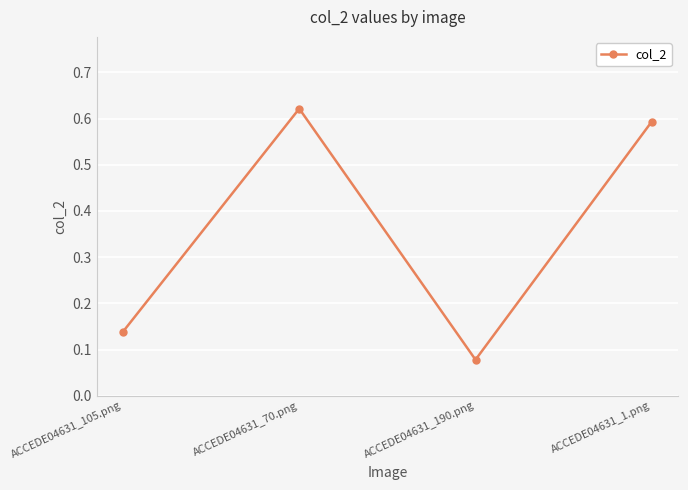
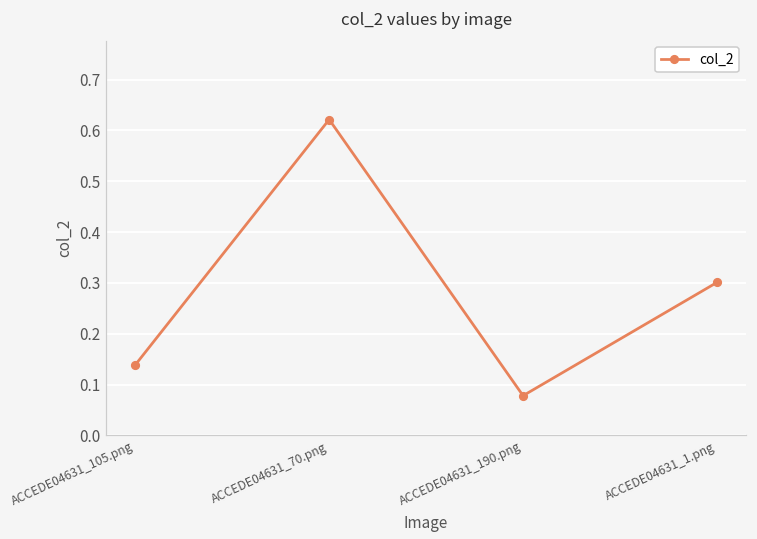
  {
    "ACCEDE04631_105.png": 0.14,
    "ACCEDE04631_70.png": 0.62,
    "ACCEDE04631_190.png": 0.08,
-   "ACCEDE04631_1.png": 0.59
+   "ACCEDE04631_1.png": 0.30
  }
